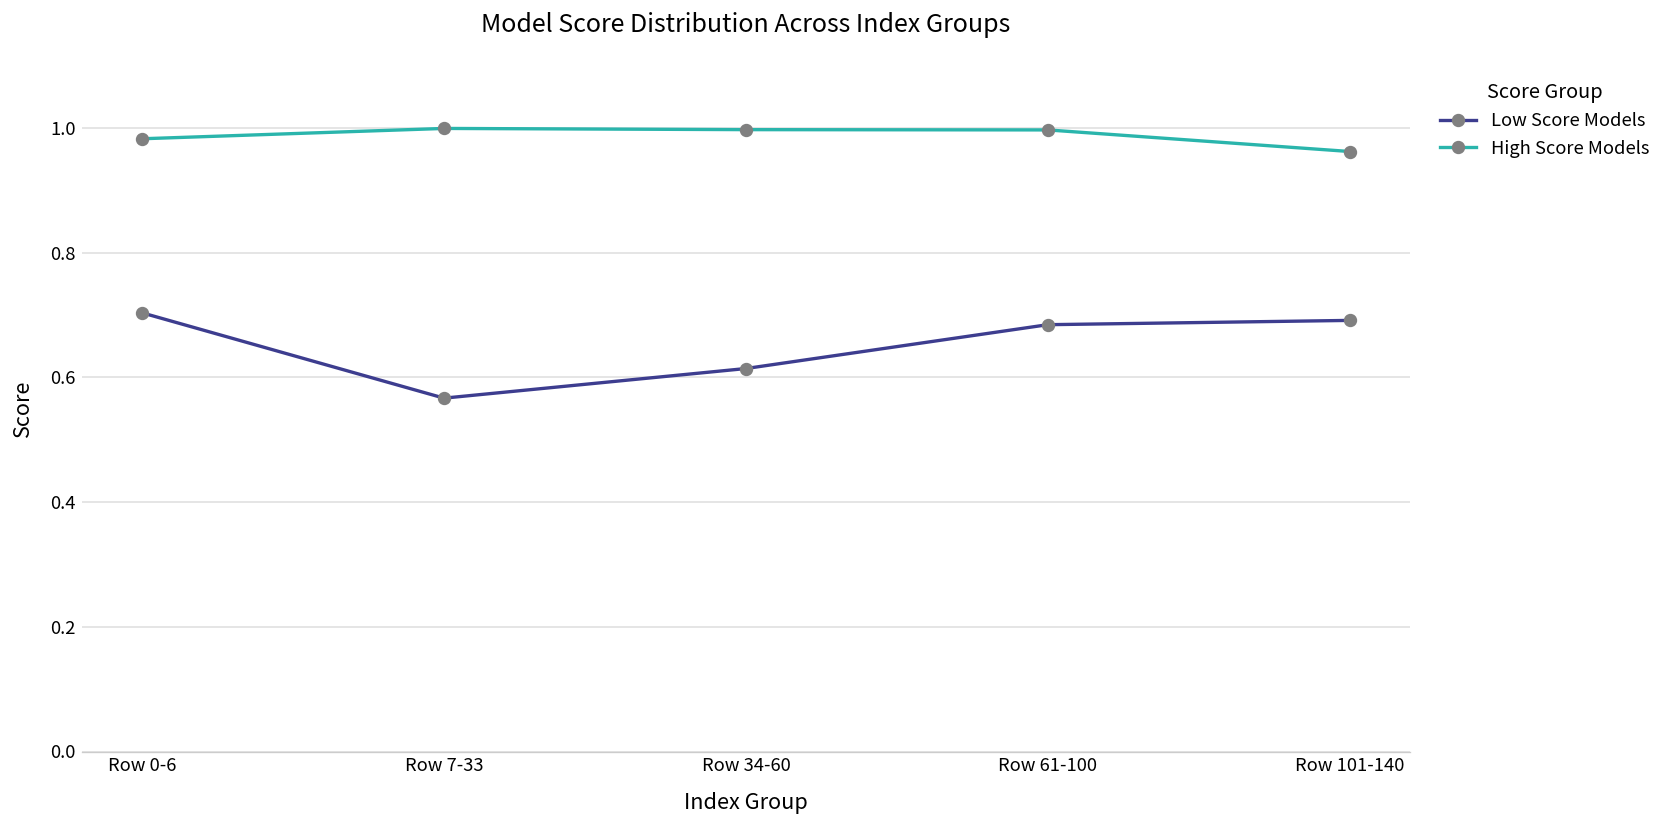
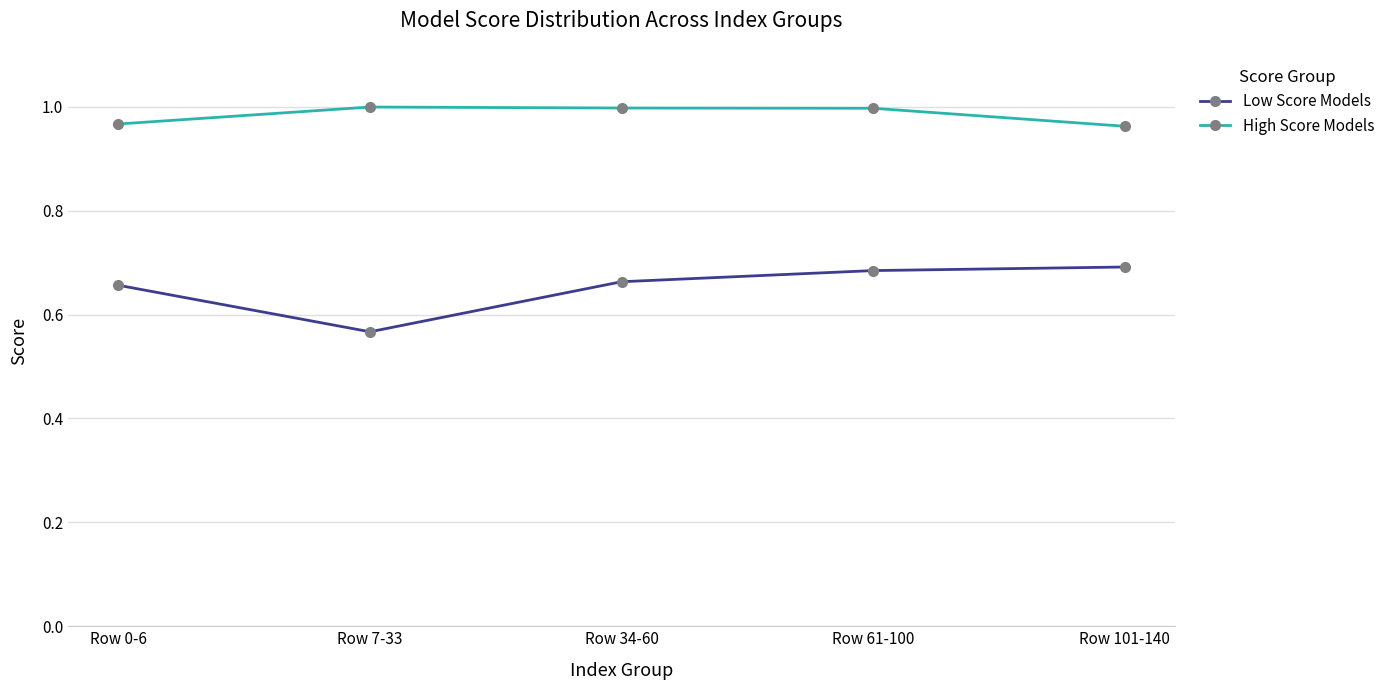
  {
    "Low Score Models": {
-     "Row 0-6": 0.70,
+     "Row 0-6": 0.66,
      "Row 7-33": 0.57,
-     "Row 34-60": 0.61,
+     "Row 34-60": 0.66,
      "Row 61-100": 0.68,
      "Row 101-140": 0.69
    },
    "High Score Models": {
-     "Row 0-6": 0.98,
+     "Row 0-6": 0.97,
      "Row 7-33": 1.00,
      "Row 34-60": 1.00,
      "Row 61-100": 1.00,
      "Row 101-140": 0.96
    }
  }
